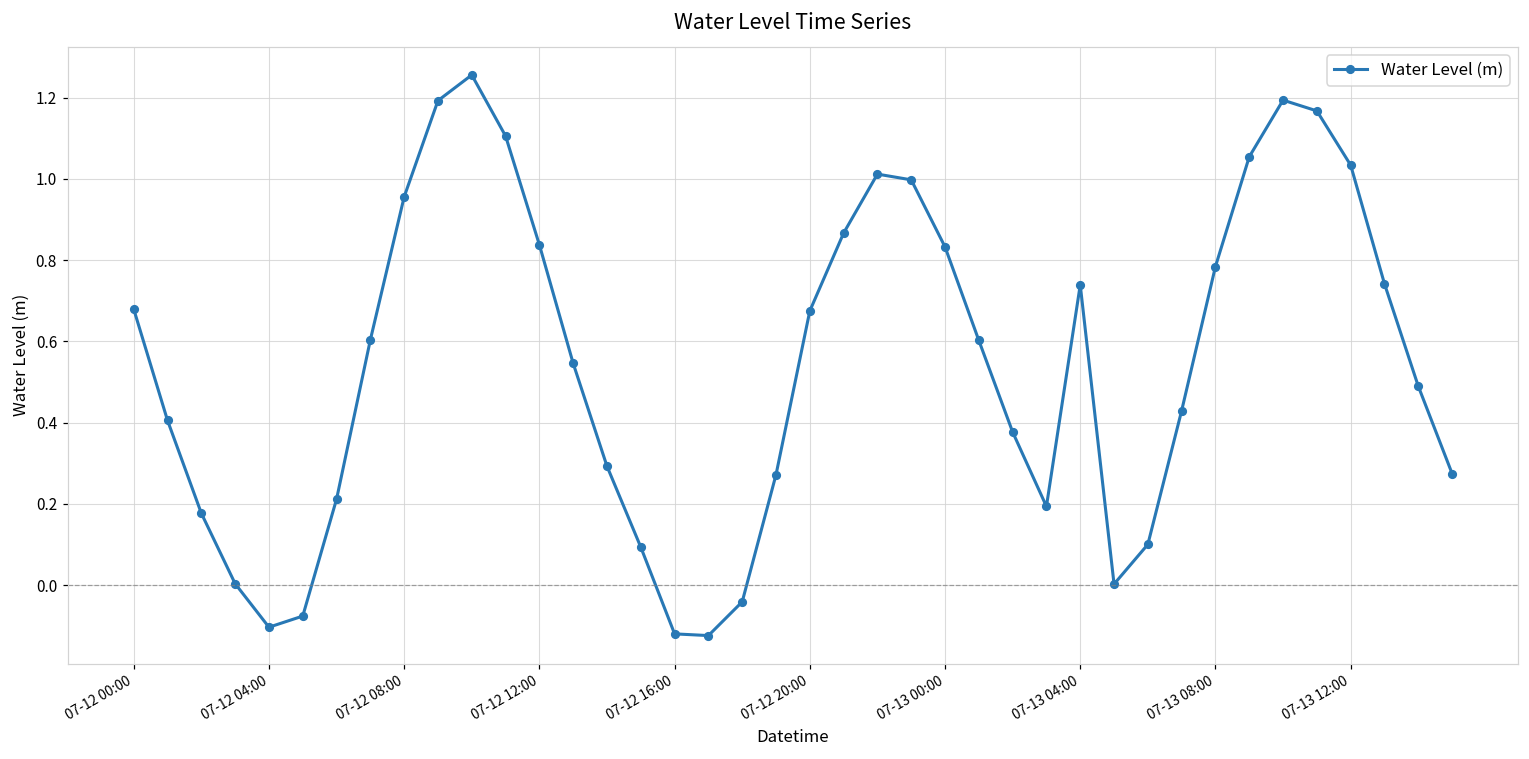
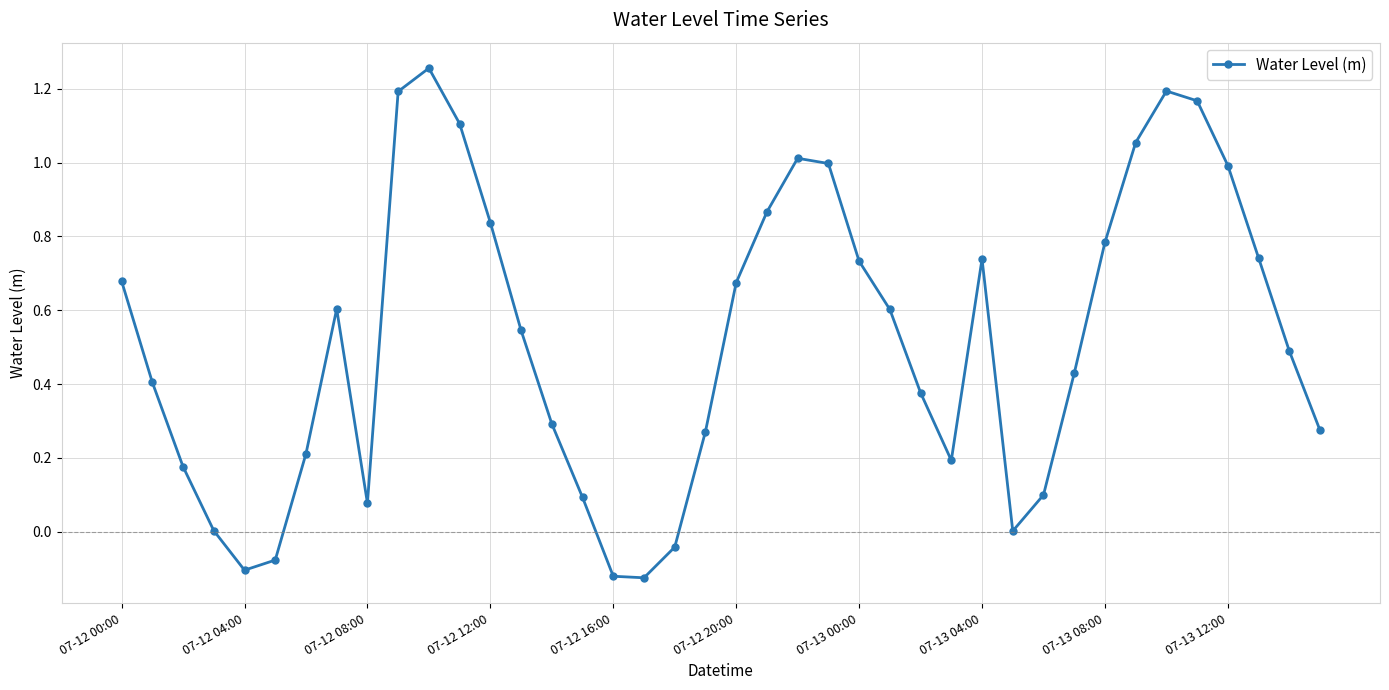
  {
    "07-12 00:00": 0.68,
    "07-12 04:00": -0.10,
-   "07-12 08:00": 0.96,
+   "07-12 08:00": 0.08,
    "07-12 12:00": 0.84,
    "07-12 16:00": -0.12,
    "07-12 20:00": 0.67,
-   "07-13 00:00": 0.83,
+   "07-13 00:00": 0.73,
    "07-13 04:00": 0.74,
    "07-13 08:00": 0.78,
-   "07-13 12:00": 1.03
+   "07-13 12:00": 0.99
  }
